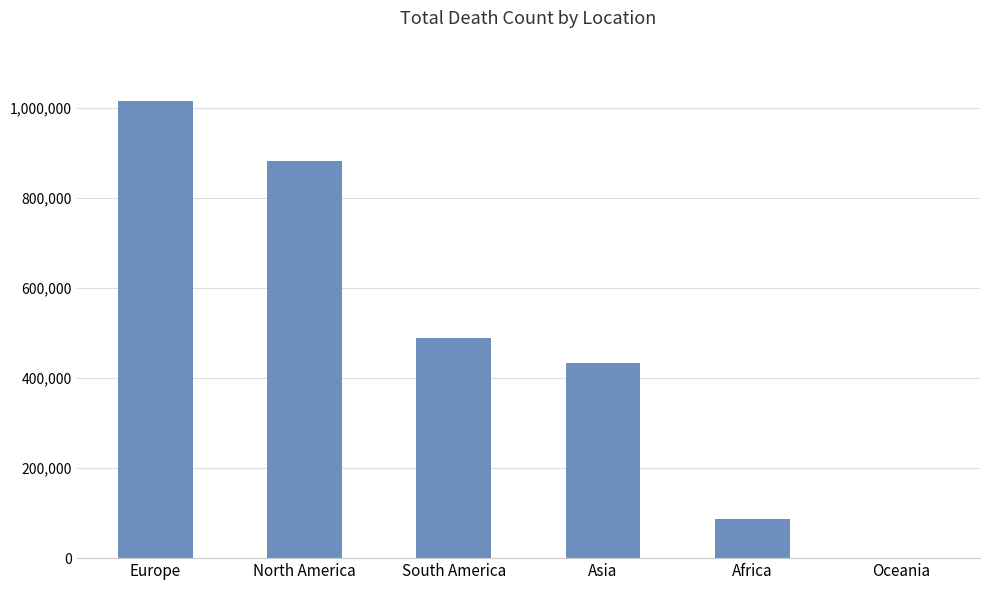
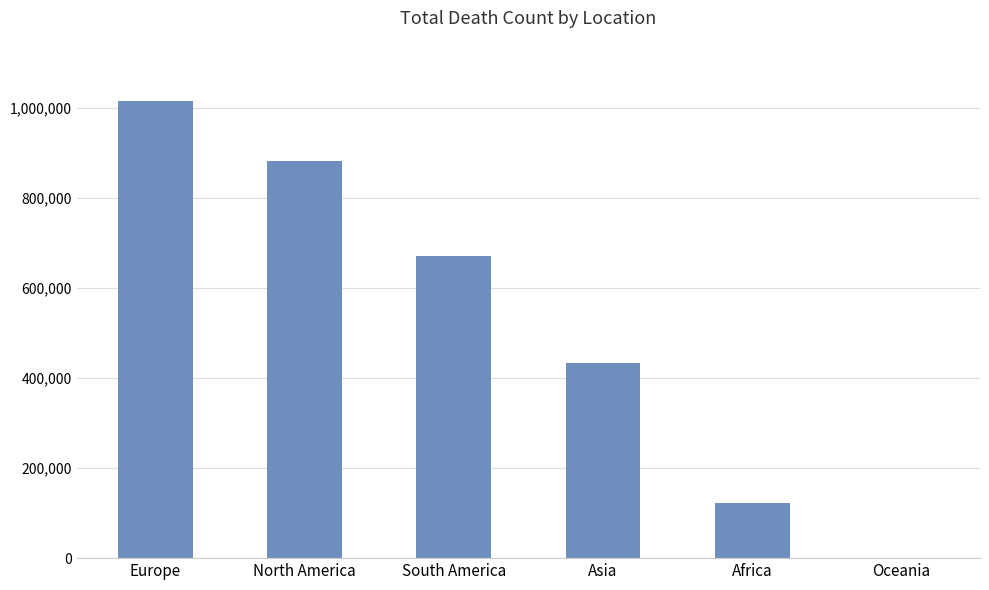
  {
    "Europe": "1,020,000",
    "North America": "880,000",
-   "South America": "490,000",
+   "South America": "670,000",
    "Asia": "430,000",
-   "Africa": "90,000"
+   "Africa": "120,000"
  }
